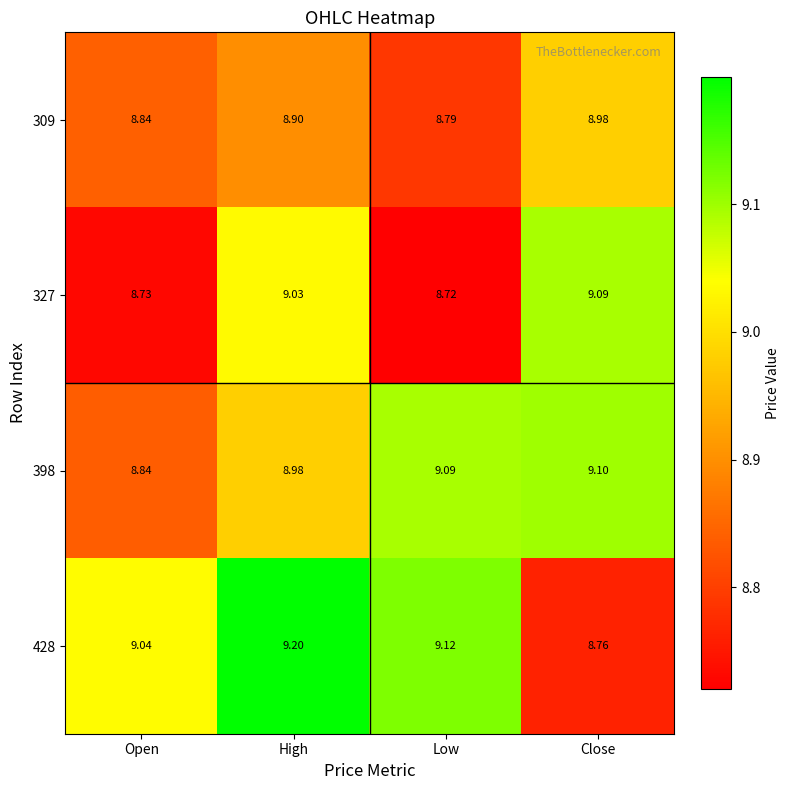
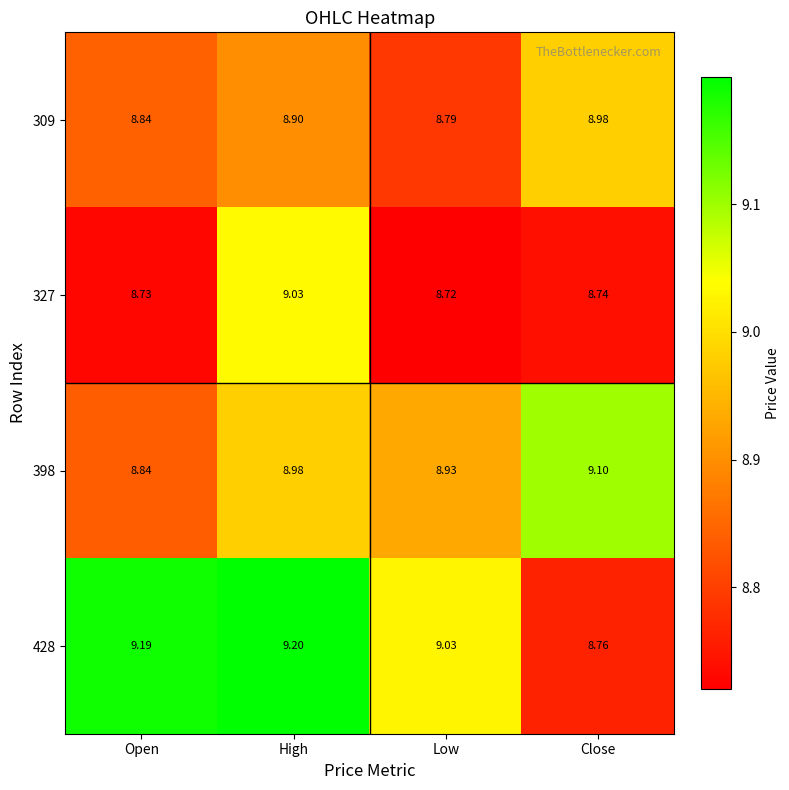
  {
    "309": {
      "Open": 8.84,
      "High": 8.90,
      "Low": 8.79
    },
    "327": {
      "Open": 8.73,
      "High": 9.03,
      "Low": 8.72,
-     "Close": 9.09
+     "Close": 8.74
    },
    "398": {
      "Open": 8.84,
      "High": 8.98,
-     "Low": 9.09,
+     "Low": 8.93,
      "Close": 9.10
    },
    "428": {
-     "Open": 9.04,
+     "Open": 9.19,
      "High": 9.20,
-     "Low": 9.12,
+     "Low": 9.03,
      "Close": 8.76
    }
  }
